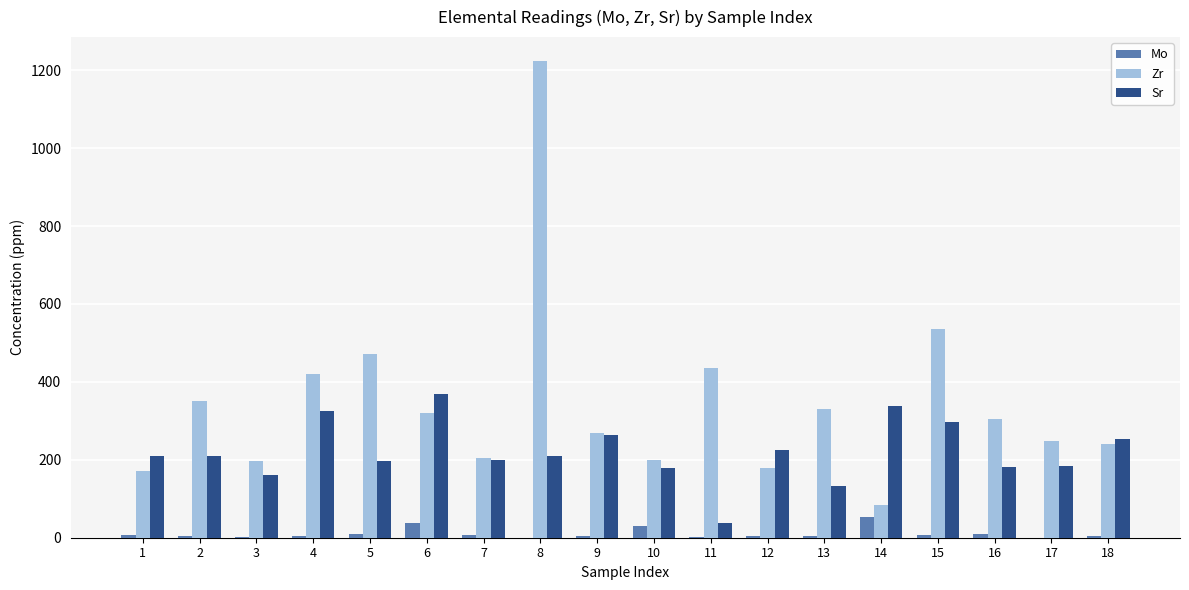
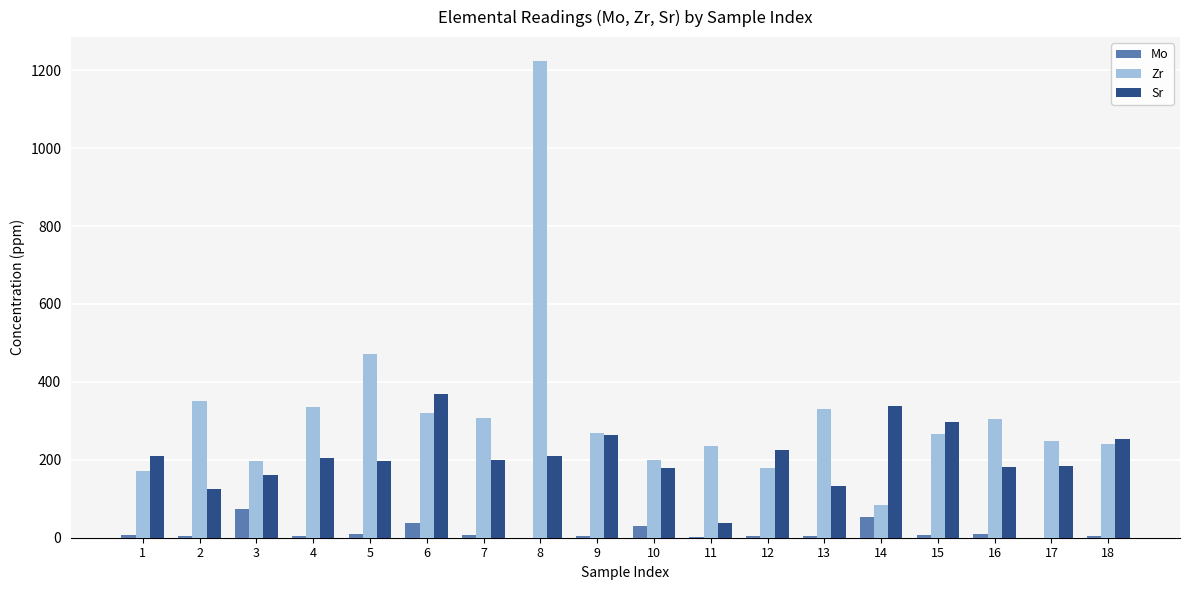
  {
    "Mo": {
-     "3": 0,
+     "3": 70,
      "5": 10,
      "6": 40,
      "8": 0,
      "10": 30,
      "14": 50,
      "15": 10,
      "16": 10
    },
    "Zr": {
      "1": 170,
      "2": 350,
      "3": 200,
-     "4": 420,
+     "4": 340,
      "5": 470,
      "6": 320,
-     "7": 200,
+     "7": 310,
      "8": 1220,
      "9": 270,
      "10": 200,
-     "11": 440,
+     "11": 240,
      "12": 180,
      "13": 330,
      "14": 80,
-     "15": 540,
+     "15": 270,
      "16": 300,
      "17": 250,
      "18": 240
    },
    "Sr": {
      "1": 210,
-     "2": 210,
+     "2": 130,
      "3": 160,
-     "4": 320,
+     "4": 200,
      "5": 200,
      "6": 370,
      "7": 200,
      "8": 210,
      "9": 260,
      "10": 180,
      "11": 40,
      "12": 220,
      "13": 130,
      "14": 340,
      "15": 300,
      "16": 180,
      "17": 180,
      "18": 250
    }
  }
